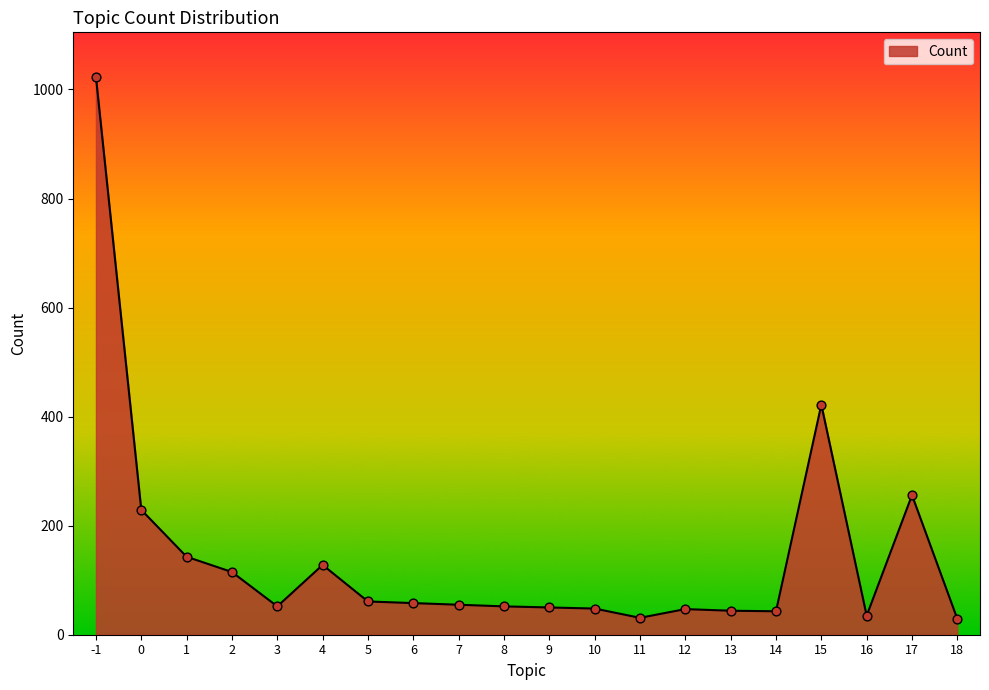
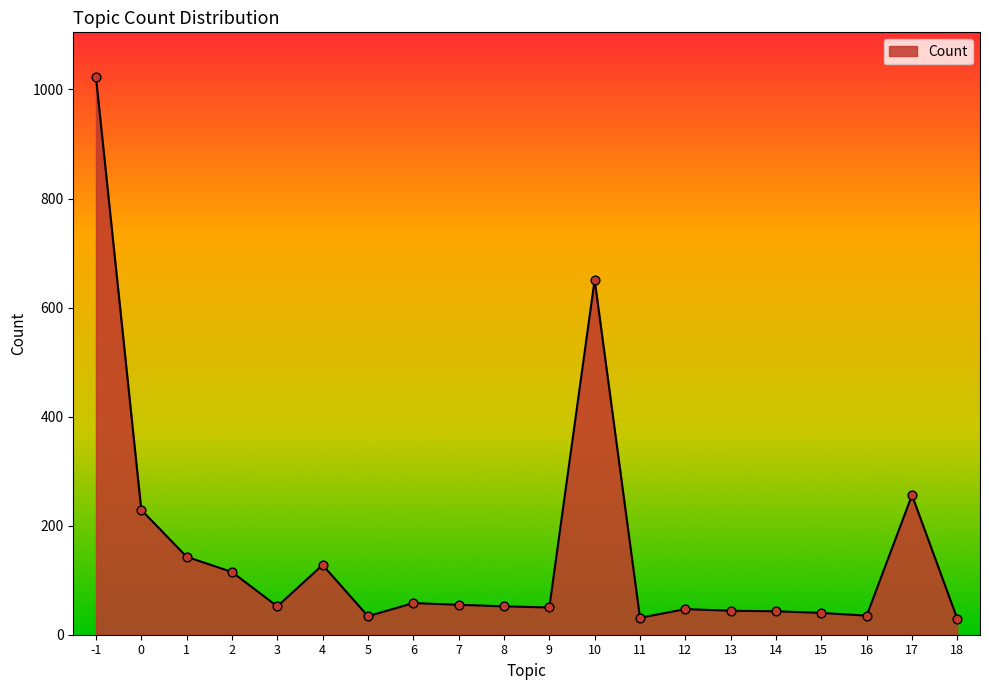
  {
    "-1": 1020,
    "0": 230,
    "1": 140,
    "2": 120,
    "3": 50,
    "4": 130,
-   "5": 60,
+   "5": 30,
    "6": 60,
    "7": 60,
    "8": 50,
    "9": 50,
-   "10": 50,
+   "10": 650,
    "11": 30,
    "12": 50,
    "13": 40,
    "14": 40,
-   "15": 420,
+   "15": 40,
    "16": 40,
    "17": 260,
    "18": 30
  }
